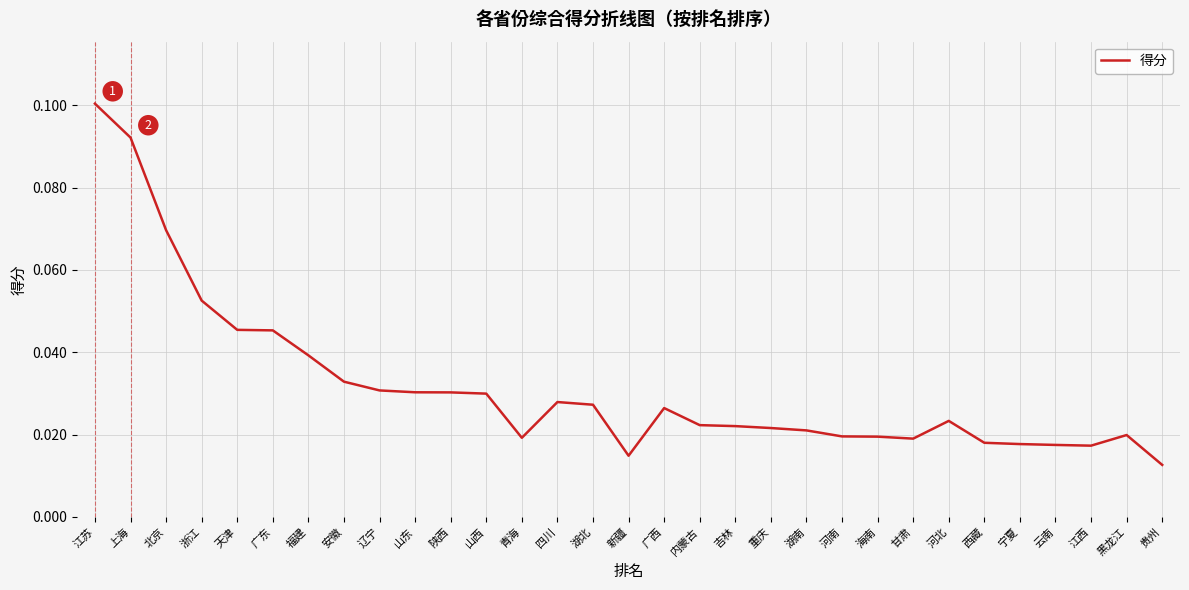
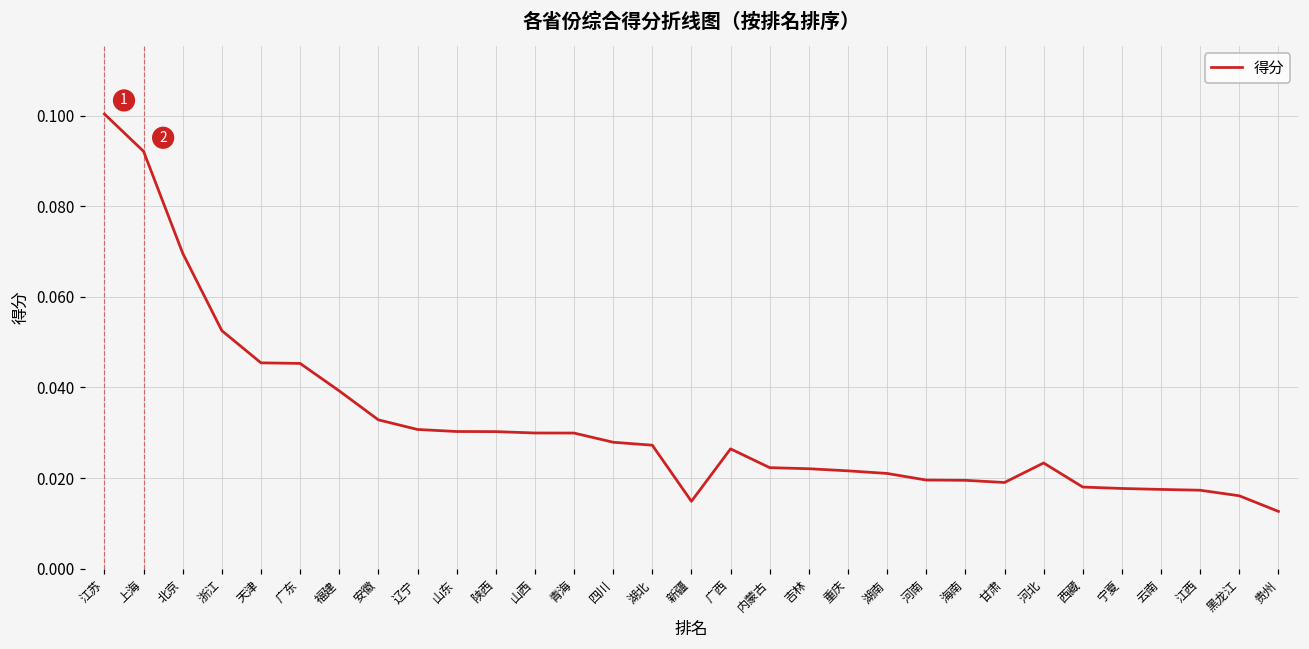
  {
    "北京": 0.070,
    "浙江": 0.053,
    "天津": 0.045,
    "广东": 0.045,
    "福建": 0.039,
    "安徽": 0.033,
    "辽宁": 0.031,
    "山东": 0.030,
    "陕西": 0.030,
    "山西": 0.030,
-   "青海": 0.019,
+   "青海": 0.030,
    "四川": 0.028,
    "湖北": 0.027,
    "新疆": 0.015,
    "广西": 0.026,
    "内蒙古": 0.022,
    "吉林": 0.022,
    "重庆": 0.022,
    "湖南": 0.021,
    "河南": 0.020,
    "海南": 0.019,
    "甘肃": 0.019,
    "河北": 0.023,
    "西藏": 0.018,
    "宁夏": 0.018,
    "云南": 0.017,
    "江西": 0.017,
-   "黑龙江": 0.020,
+   "黑龙江": 0.016,
    "贵州": 0.013
  }
